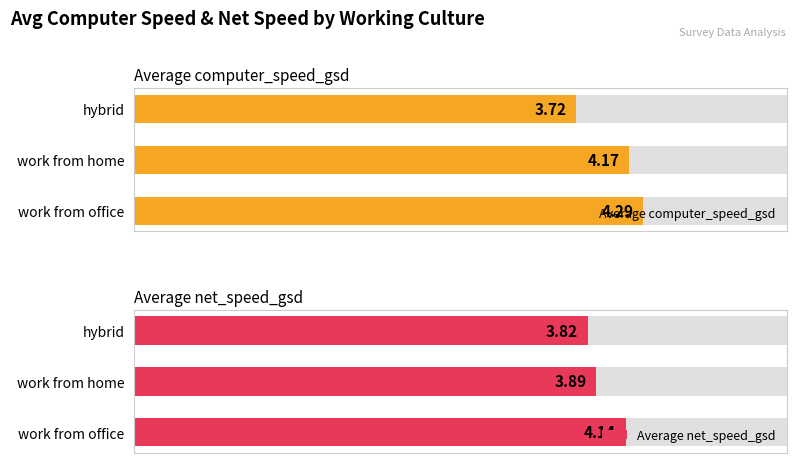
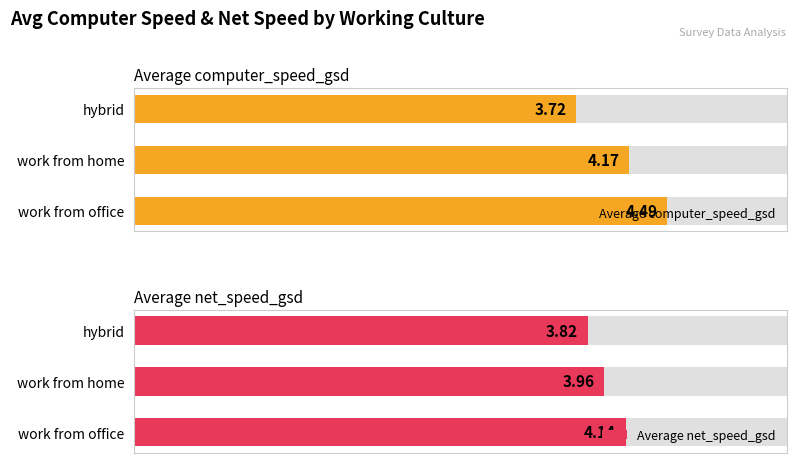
  {
    "Average computer_speed_gsd": {
      "Average computer_speed_gsd": {
-       "work from office": 4.29
+       "work from office": 4.49
      }
    },
    "Average net_speed_gsd": {
      "Average net_speed_gsd": {
-       "work from home": 3.89
+       "work from home": 3.96
      }
    }
  }
